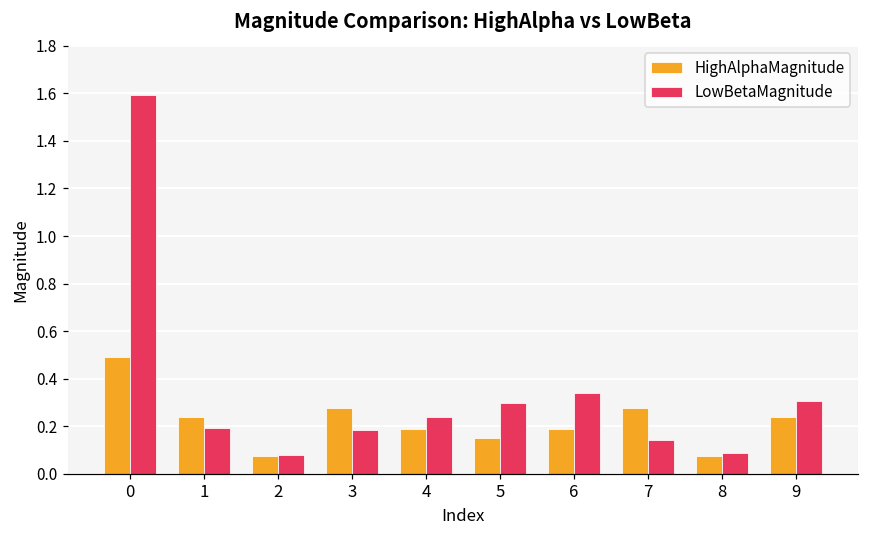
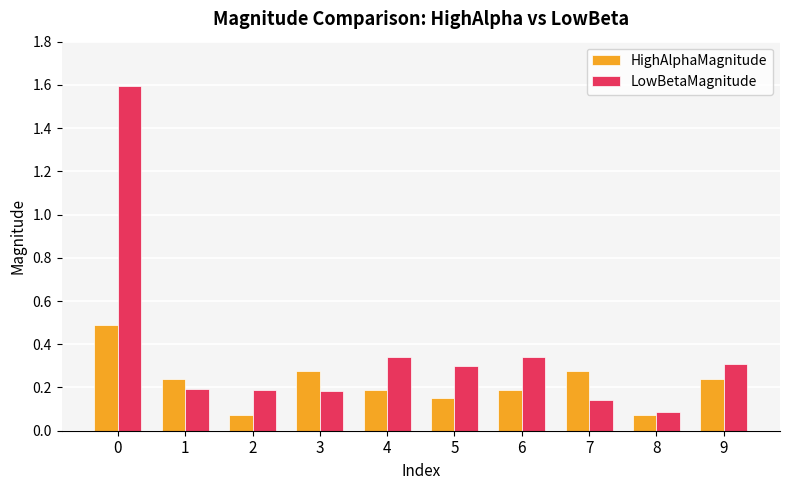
  {
    "HighAlphaMagnitude": {
      "0": 0.49,
      "1": 0.24,
      "2": 0.07,
      "3": 0.28,
      "4": 0.19,
      "5": 0.15,
      "6": 0.19,
      "7": 0.28,
      "8": 0.07,
      "9": 0.24
    },
    "LowBetaMagnitude": {
      "0": 1.59,
      "1": 0.19,
-     "2": 0.08,
+     "2": 0.19,
      "3": 0.18,
-     "4": 0.24,
+     "4": 0.34,
      "5": 0.30,
      "6": 0.34,
      "7": 0.14,
      "8": 0.09,
      "9": 0.31
    }
  }
